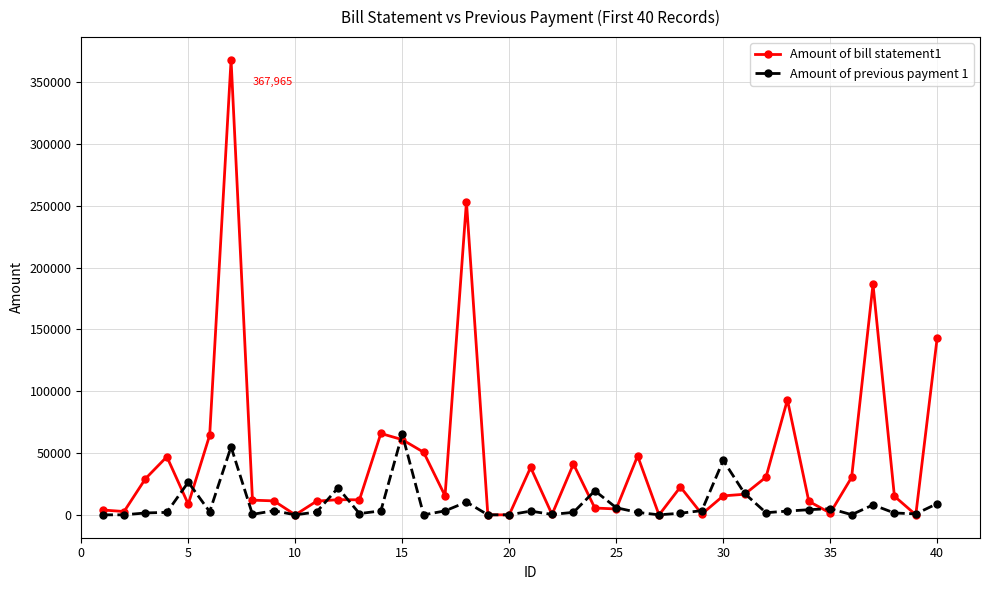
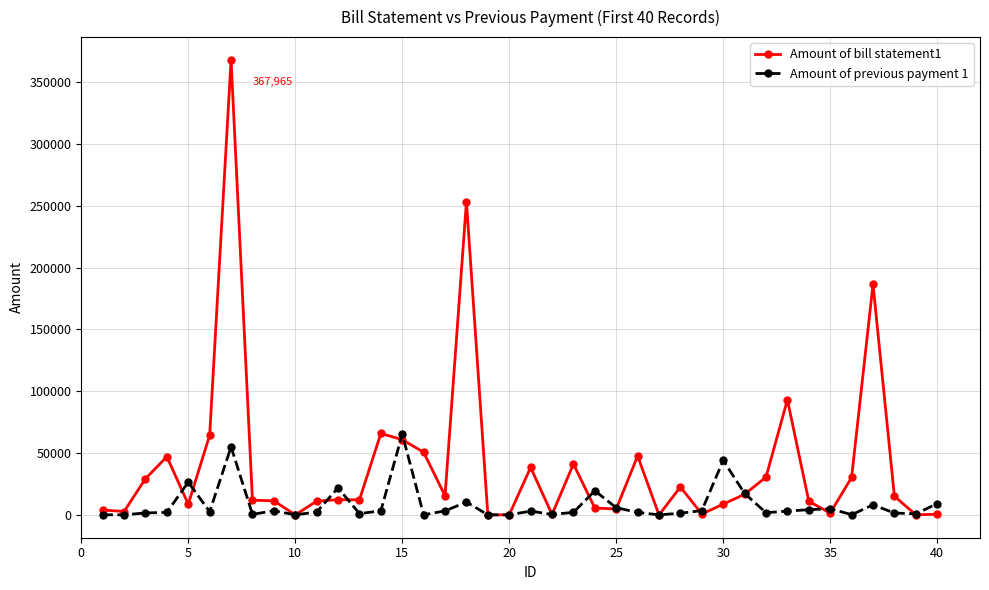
  {
    "Amount of bill statement1": {
      "5": 9000,
      "15": 61000,
-     "30": 15000,
+     "30": 9000,
      "35": 1000,
-     "40": 143000
+     "40": 0
    },
    "Amount of previous payment 1": {
      "5": 26000,
      "15": 65000,
      "30": 44000,
      "35": 5000,
      "40": 9000
    }
  }
